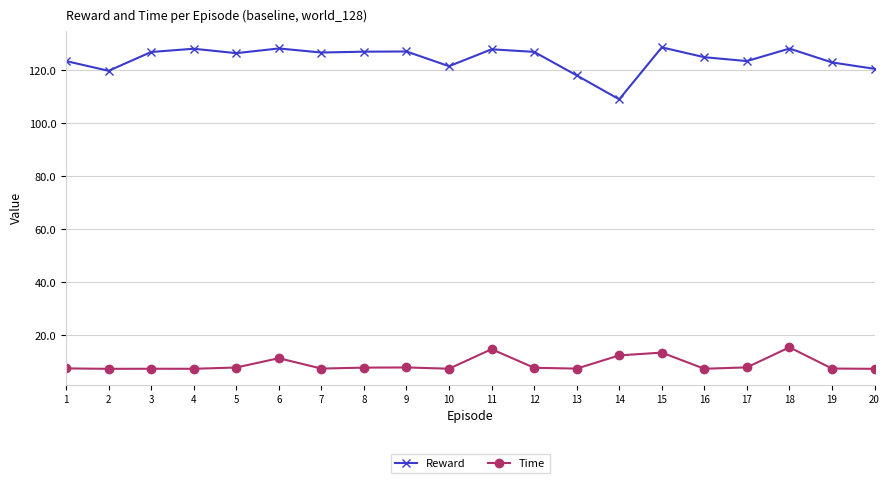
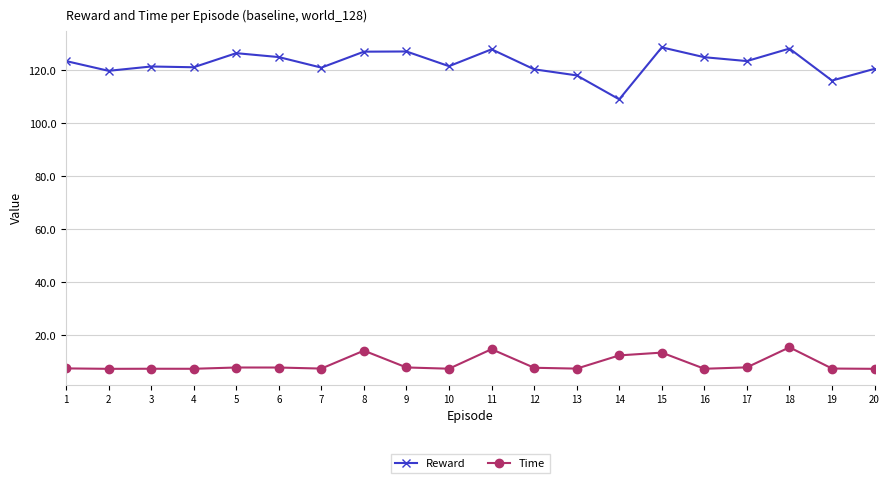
  {
    "Reward": {
      "1": 124,
      "2": 120,
-     "3": 127,
-     "4": 128,
+     "3": 121,
+     "4": 121,
      "5": 127,
-     "6": 128,
-     "7": 127,
+     "6": 125,
+     "7": 121,
      "8": 127,
      "9": 127,
      "10": 122,
      "11": 128,
-     "12": 127,
+     "12": 120,
      "13": 118,
      "14": 109,
      "15": 129,
      "16": 125,
      "17": 124,
      "18": 128,
-     "19": 123,
+     "19": 116,
      "20": 121
    },
    "Time": {
      "1": 8,
      "2": 7,
      "3": 7,
      "4": 7,
      "5": 8,
-     "6": 11,
+     "6": 8,
      "7": 8,
-     "8": 8,
+     "8": 14,
      "9": 8,
      "10": 7,
      "11": 15,
      "12": 8,
      "13": 7,
      "14": 12,
      "15": 14,
      "16": 7,
      "17": 8,
      "18": 16,
      "19": 8,
      "20": 7
    }
  }
